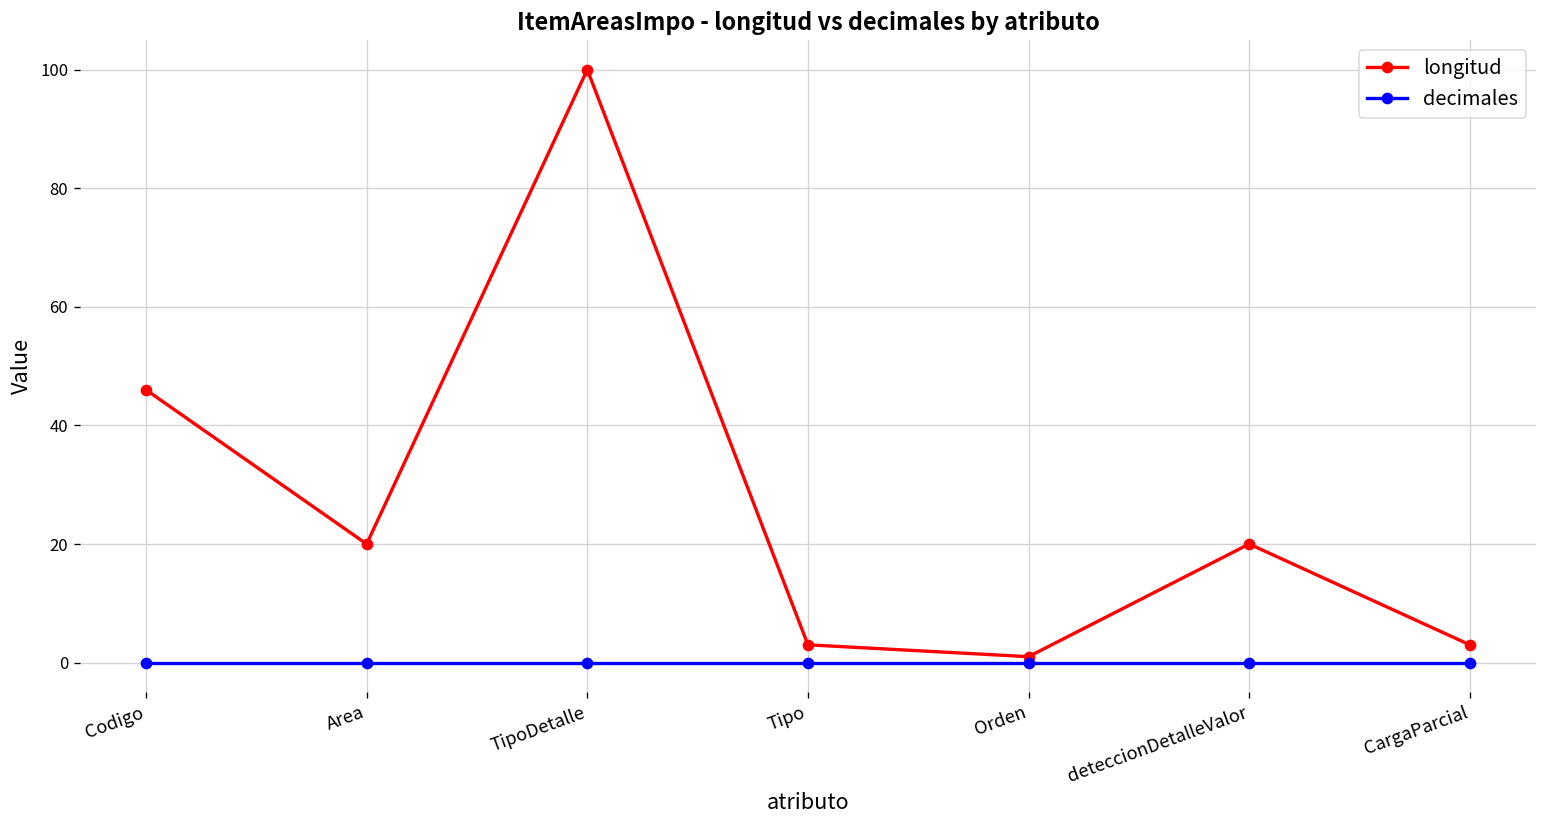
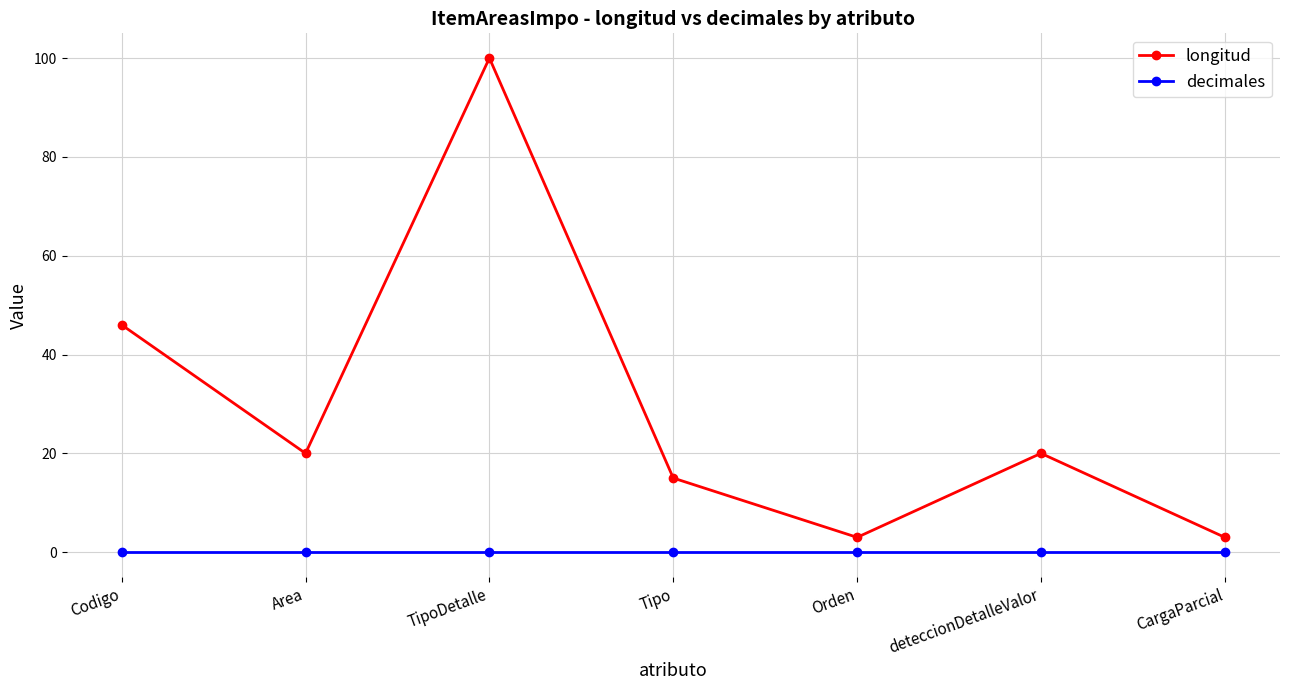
  {
    "longitud": {
      "Codigo": 46,
      "Area": 20,
      "TipoDetalle": 100,
-     "Tipo": 3,
-     "Orden": 1,
+     "Tipo": 15,
+     "Orden": 3,
      "deteccionDetalleValor": 20,
      "CargaParcial": 3
    },
    "decimales": {
      "Codigo": 0,
      "Area": 0,
      "TipoDetalle": 0,
      "Tipo": 0,
      "Orden": 0,
      "deteccionDetalleValor": 0,
      "CargaParcial": 0
    }
  }
